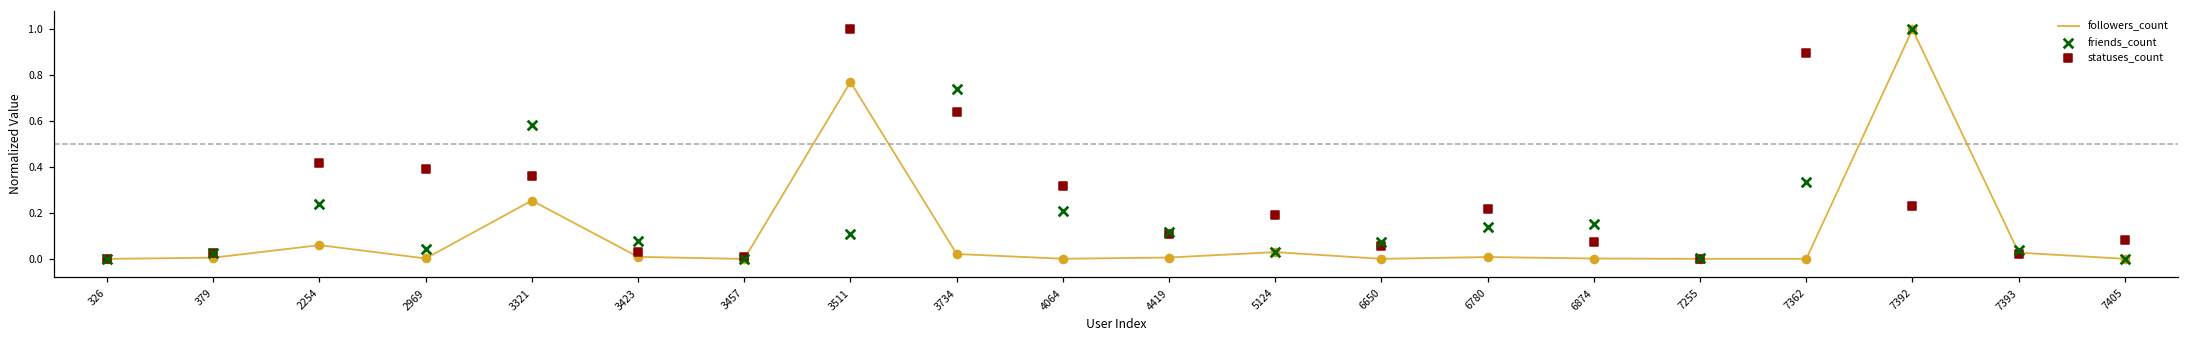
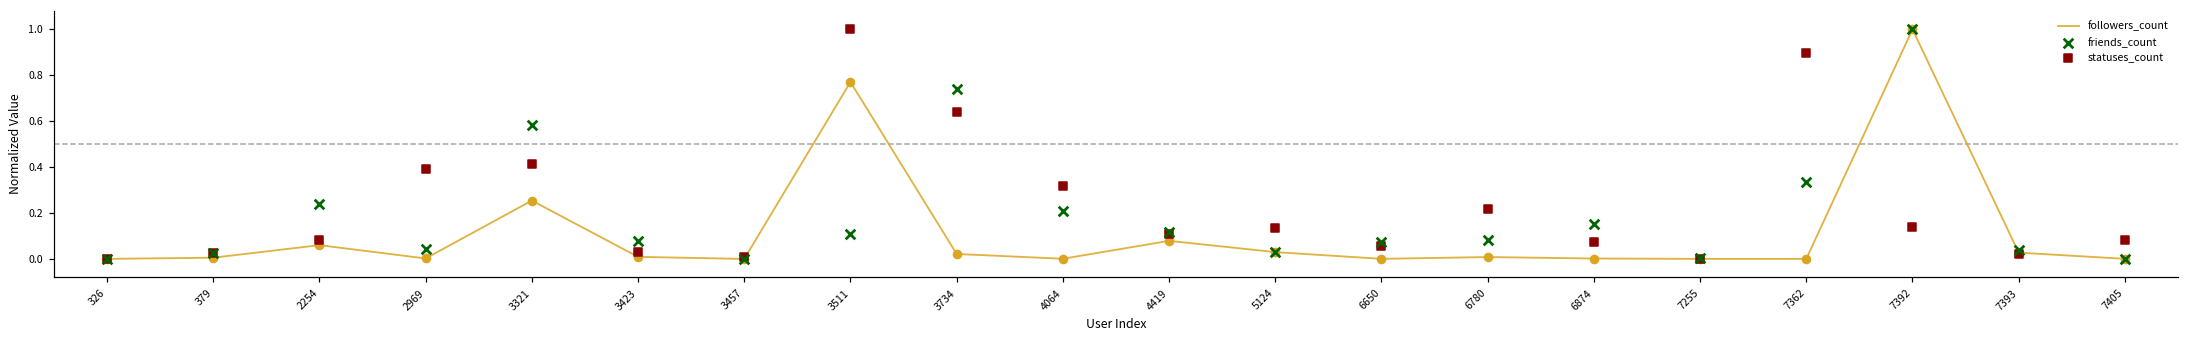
  {
    "followers_count": {
      "379": 0.01,
      "2254": 0.06,
      "2969": 0.00,
      "3321": 0.25,
      "3423": 0.01,
      "3511": 0.77,
      "3734": 0.02,
      "4064": 0.00,
-     "4419": 0.01,
+     "4419": 0.08,
      "6650": 0.00,
      "6780": 0.01,
      "6874": 0.00,
      "7362": 0.00
    },
    "friends_count": {
-     "6780": 0.14
+     "6780": 0.08
    },
    "statuses_count": {
-     "2254": 0.42,
-     "3321": 0.36,
-     "5124": 0.19,
-     "7392": 0.23
+     "2254": 0.08,
+     "3321": 0.41,
+     "5124": 0.14,
+     "7392": 0.14
    }
  }
